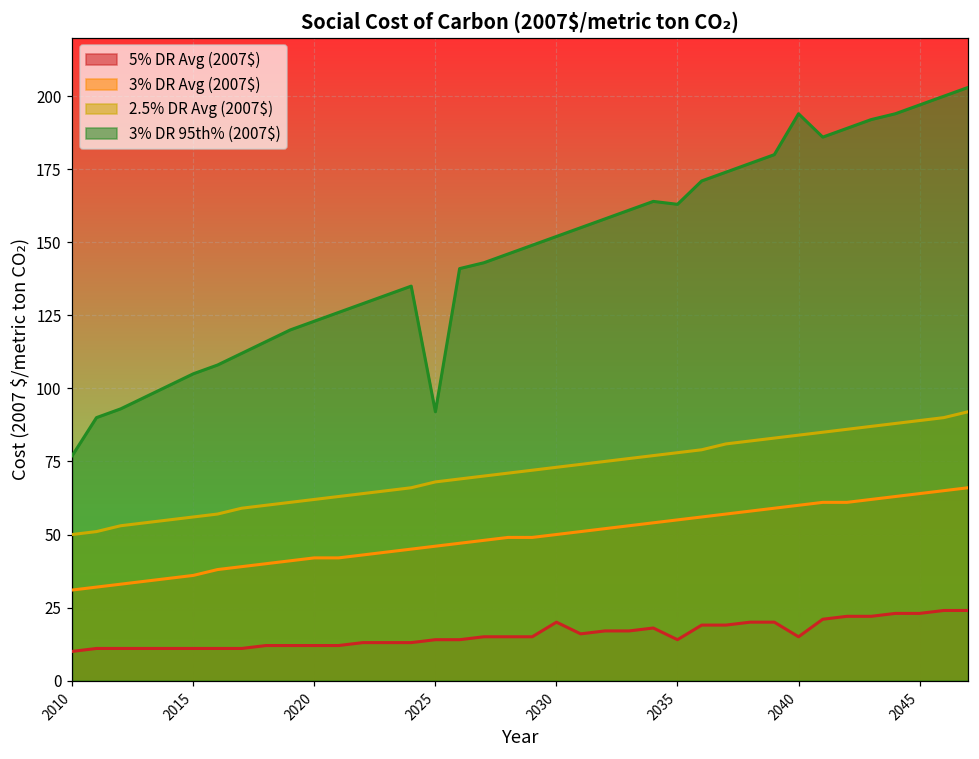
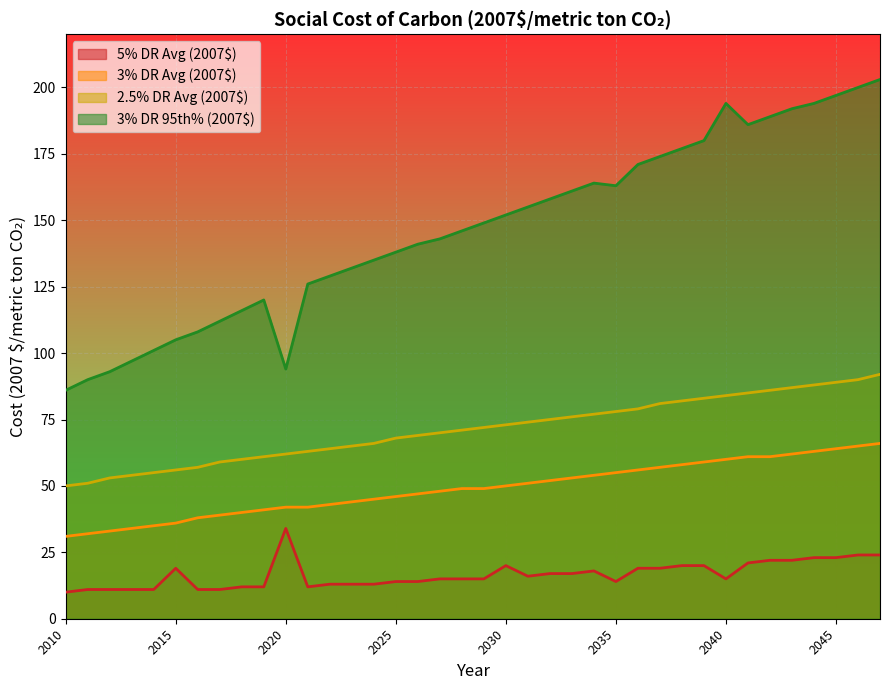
  {
    "5% DR Avg (2007$)": {
      "2010": 10,
-     "2015": 11,
-     "2020": 12,
+     "2015": 19,
+     "2020": 34,
      "2025": 14,
      "2030": 20,
      "2035": 14,
      "2040": 15,
      "2045": 23
    },
    "3% DR 95th% (2007$)": {
-     "2010": 77,
+     "2010": 86,
      "2015": 105,
-     "2020": 123,
-     "2025": 92,
+     "2020": 94,
+     "2025": 138,
      "2030": 152,
      "2035": 163,
      "2040": 194,
      "2045": 197
    }
  }
